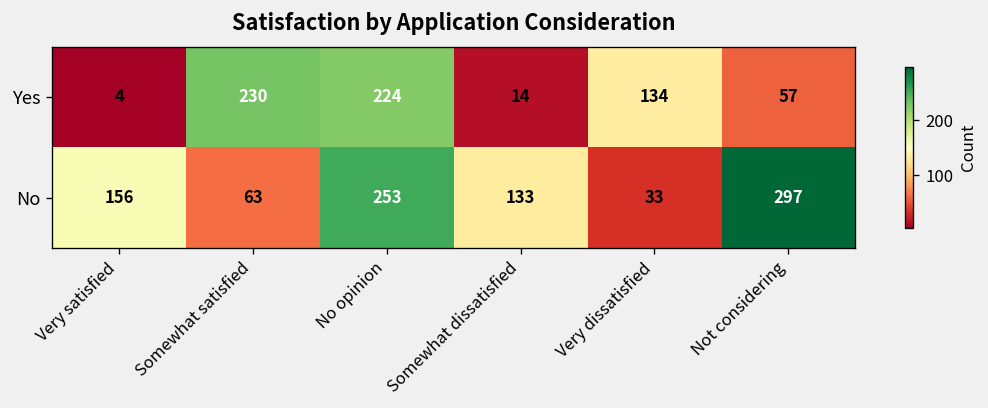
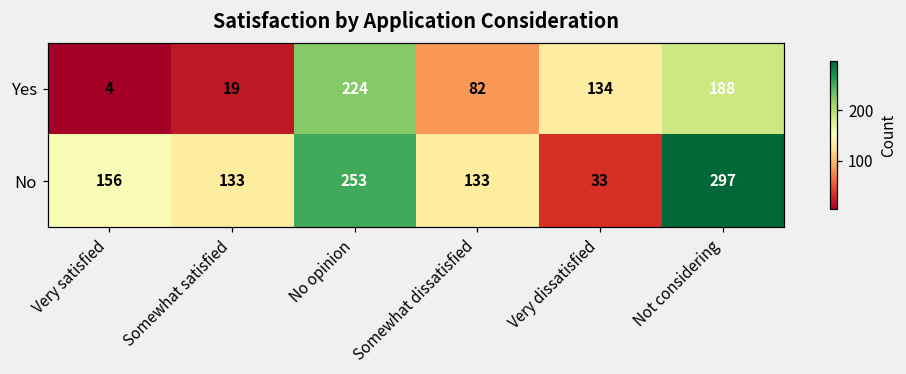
  {
    "Yes": {
      "Very satisfied": 4,
-     "Somewhat satisfied": 230,
+     "Somewhat satisfied": 19,
      "No opinion": 224,
-     "Somewhat dissatisfied": 14,
+     "Somewhat dissatisfied": 82,
      "Very dissatisfied": 134,
-     "Not considering": 57
+     "Not considering": 188
    },
    "No": {
      "Very satisfied": 156,
-     "Somewhat satisfied": 63,
+     "Somewhat satisfied": 133,
      "No opinion": 253,
      "Somewhat dissatisfied": 133,
      "Very dissatisfied": 33,
      "Not considering": 297
    }
  }
